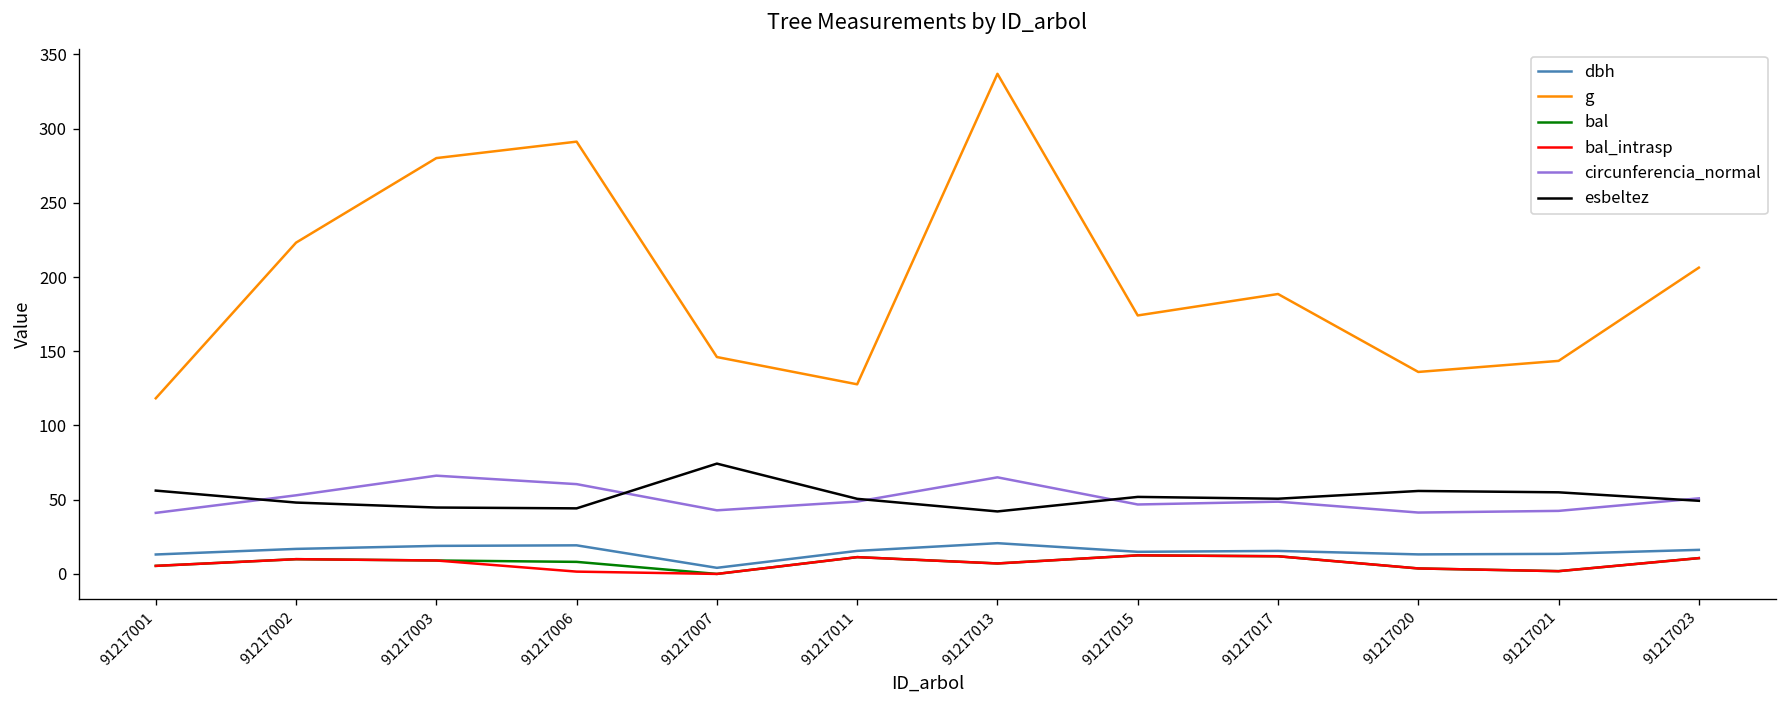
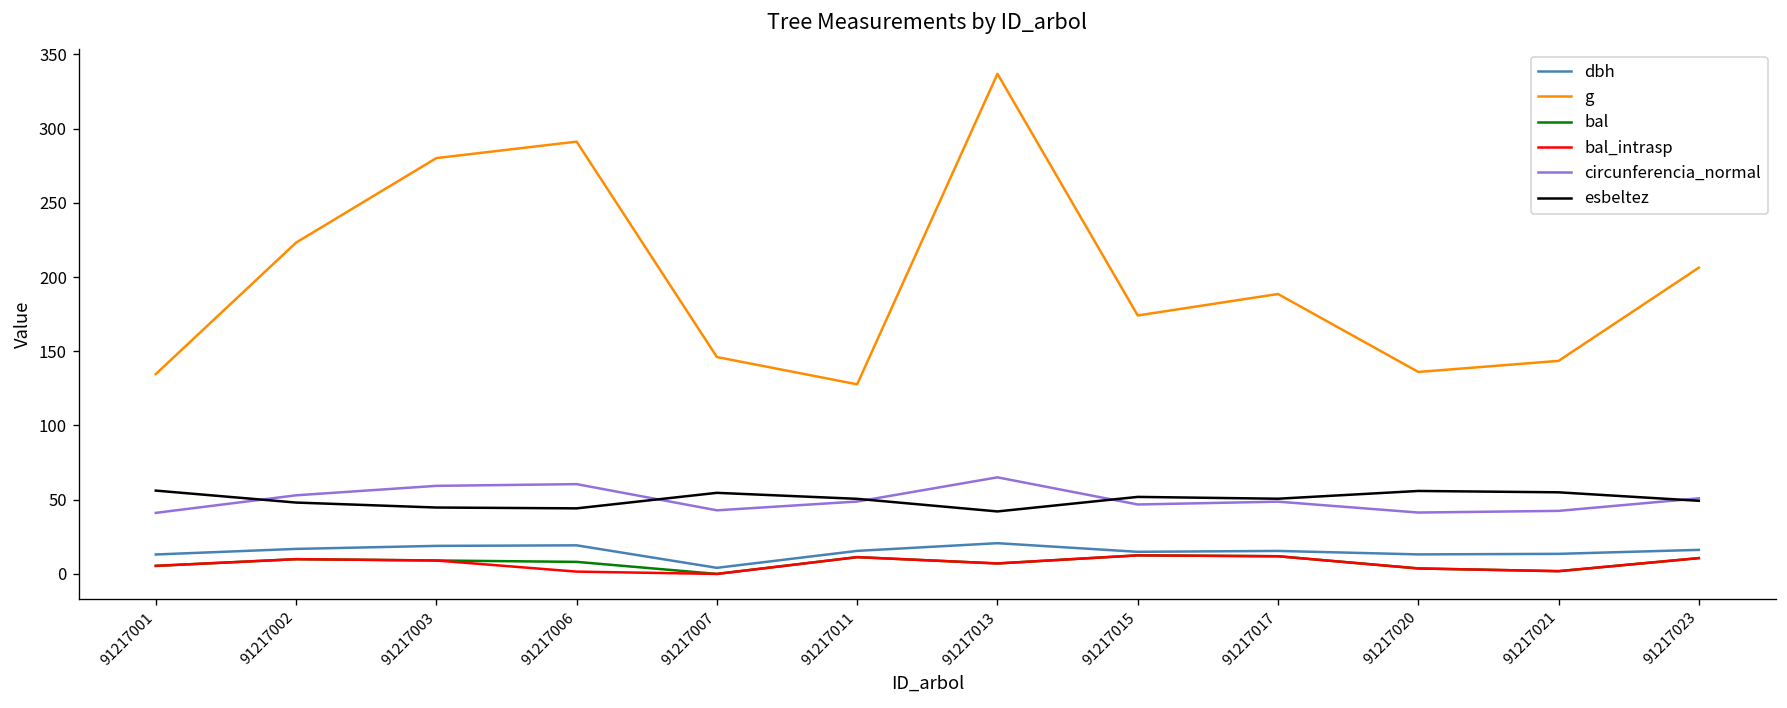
  {
    "dbh": {
      "91217001": 13,
      "91217002": 17,
      "91217003": 19,
      "91217006": 19,
      "91217007": 4,
      "91217011": 16,
      "91217013": 21,
      "91217015": 15,
      "91217017": 15,
      "91217020": 13,
      "91217021": 14,
      "91217023": 16
    },
    "g": {
-     "91217001": 118,
+     "91217001": 135,
      "91217002": 223,
      "91217003": 280,
      "91217006": 291,
      "91217007": 146,
      "91217011": 128,
      "91217013": 337,
      "91217015": 174,
      "91217017": 189,
      "91217020": 136,
      "91217021": 144,
      "91217023": 206
    },
    "bal": {
      "91217006": 8
    },
    "bal_intrasp": {
      "91217006": 2
    },
    "circunferencia_normal": {
      "91217001": 41,
      "91217002": 53,
-     "91217003": 66,
+     "91217003": 59,
      "91217006": 60,
      "91217007": 43,
      "91217013": 65,
      "91217015": 47,
      "91217020": 41,
      "91217021": 42
    },
    "esbeltez": {
      "91217001": 56,
      "91217002": 48,
      "91217003": 45,
      "91217006": 44,
-     "91217007": 74,
+     "91217007": 55,
      "91217013": 42,
      "91217015": 52,
      "91217020": 56,
      "91217021": 55
    }
  }
